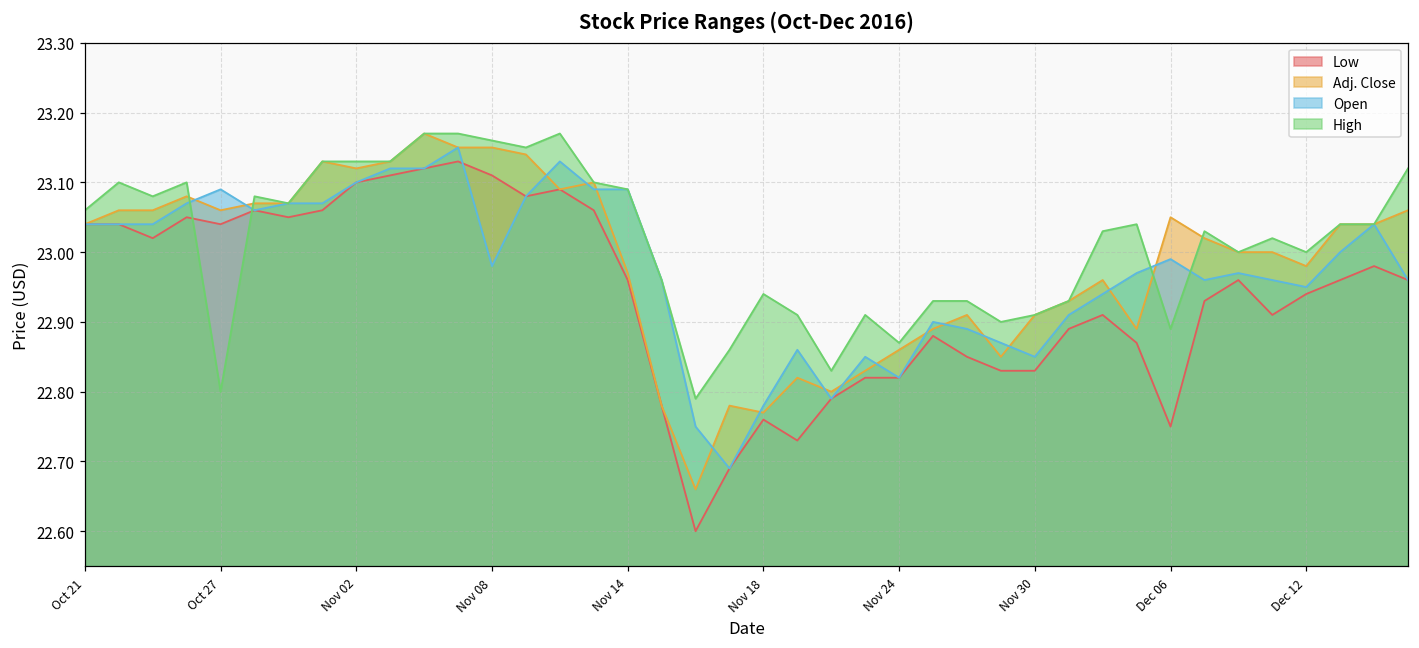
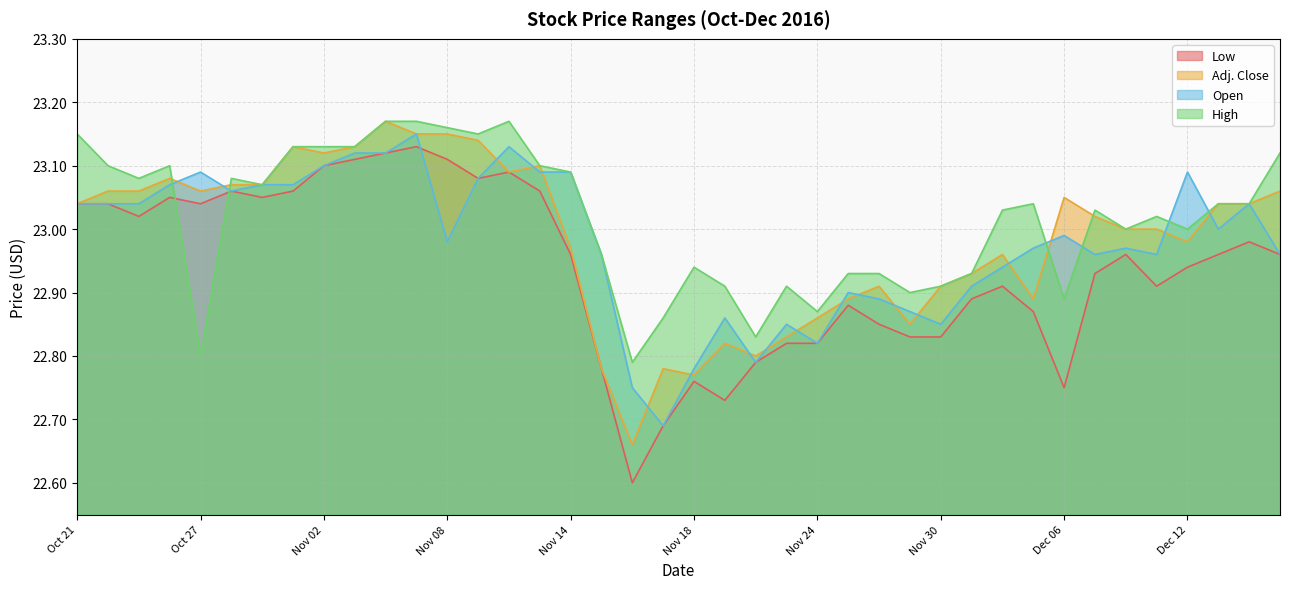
  {
    "Low": {
      "Oct 27": 23.04,
      "Nov 08": 23.11,
      "Nov 14": 22.96,
      "Nov 18": 22.76,
      "Nov 30": 22.83,
      "Dec 06": 22.75,
      "Dec 12": 22.94
    },
    "Adj. Close": {
      "Oct 27": 23.06,
      "Nov 02": 23.12,
      "Nov 08": 23.15,
      "Nov 14": 22.97,
      "Nov 18": 22.77,
      "Nov 24": 22.86,
      "Dec 06": 23.05,
      "Dec 12": 22.98
    },
    "Open": {
      "Oct 27": 23.09,
      "Nov 08": 22.98,
      "Nov 18": 22.78,
      "Nov 30": 22.85,
      "Dec 06": 22.99,
-     "Dec 12": 22.95
+     "Dec 12": 23.09
    },
    "High": {
-     "Oct 21": 23.06,
+     "Oct 21": 23.15,
      "Oct 27": 22.80,
      "Nov 02": 23.13,
      "Nov 08": 23.16,
      "Nov 18": 22.94,
      "Nov 24": 22.87,
      "Dec 06": 22.89,
      "Dec 12": 23.00
    }
  }
